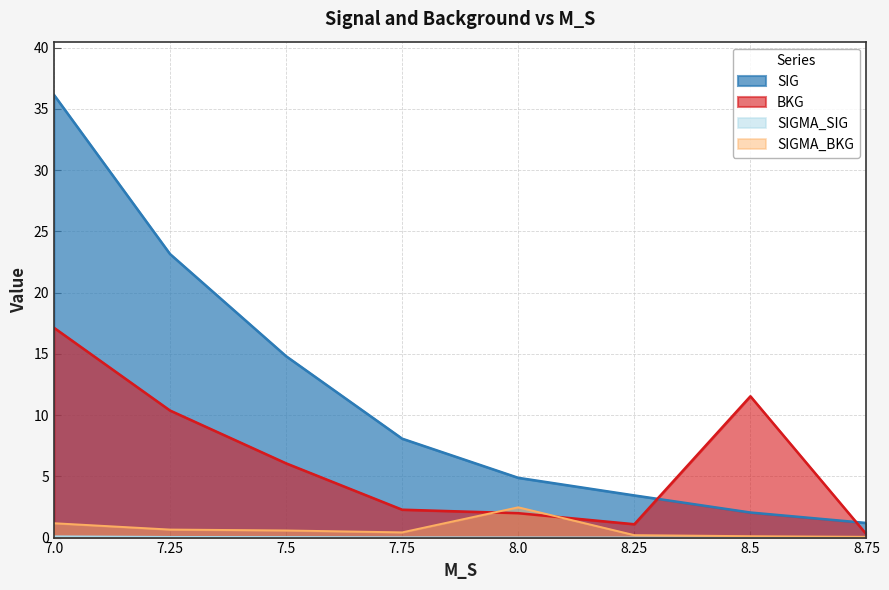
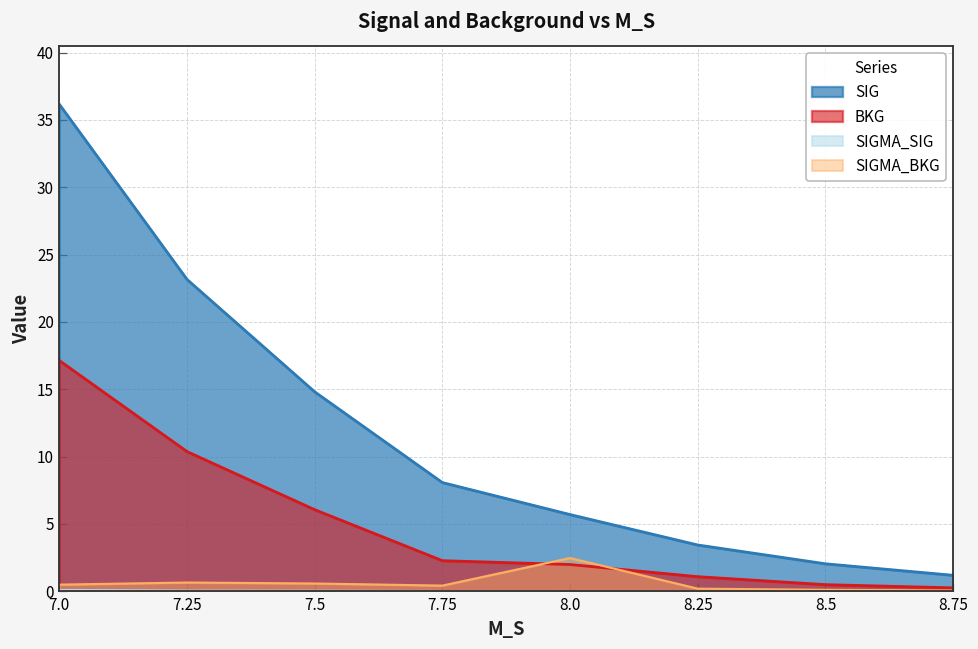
  {
    "SIG": {
      "7.0": 36.2,
      "7.25": 23.2,
      "7.5": 14.8,
      "7.75": 8.1,
-     "8.0": 4.9,
+     "8.0": 5.7,
      "8.25": 3.4,
      "8.5": 2.0,
      "8.75": 1.2
    },
    "BKG": {
      "7.0": 17.1,
      "7.25": 10.4,
      "7.5": 6.1,
      "7.75": 2.3,
      "8.0": 2.0,
      "8.25": 1.1,
-     "8.5": 11.5
+     "8.5": 0.5
    },
    "SIGMA_SIG": {
      "7.0": 0.1,
      "7.25": 0.1,
      "7.5": 0.0,
      "7.75": 0.0,
      "8.0": 0.0
    },
    "SIGMA_BKG": {
-     "7.0": 1.2,
+     "7.0": 0.5,
      "7.25": 0.7,
      "7.5": 0.6,
      "7.75": 0.4,
      "8.0": 2.5
    }
  }
